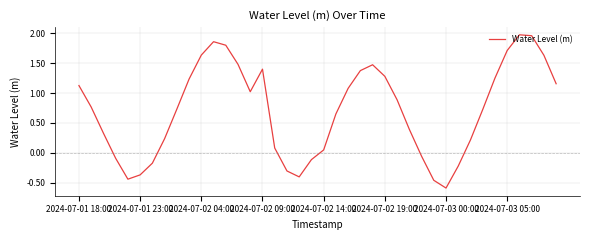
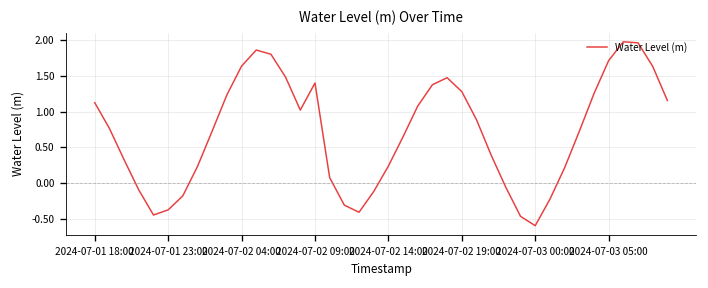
  {
    "2024-07-01 18:00": 1.1,
    "2024-07-01 23:00": -0.4,
    "2024-07-02 04:00": 1.6,
    "2024-07-02 09:00": 1.4,
-   "2024-07-02 14:00": 0.0,
+   "2024-07-02 14:00": 0.2,
    "2024-07-02 19:00": 1.3,
    "2024-07-03 00:00": -0.6,
    "2024-07-03 05:00": 1.7
  }
